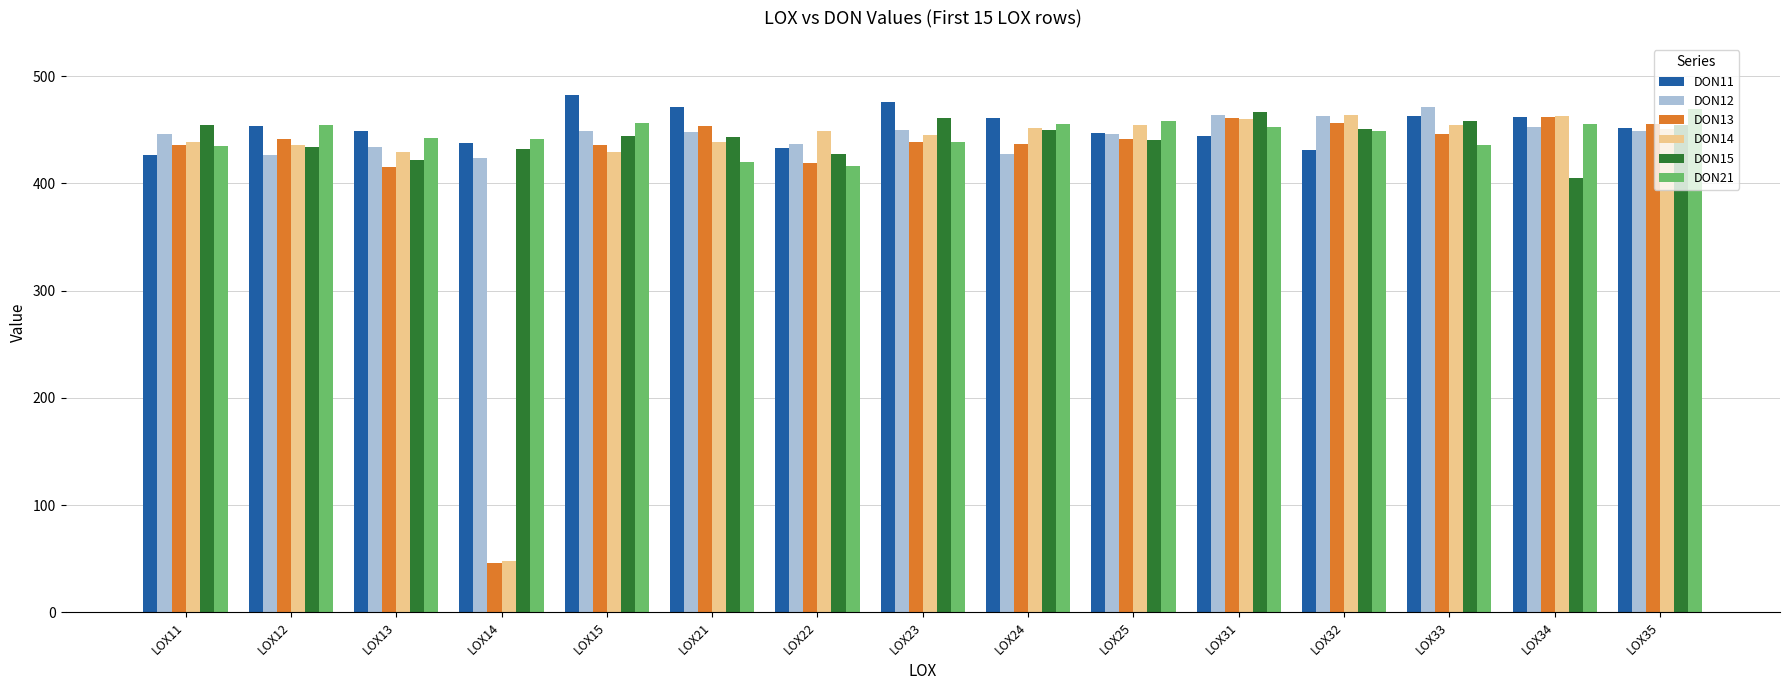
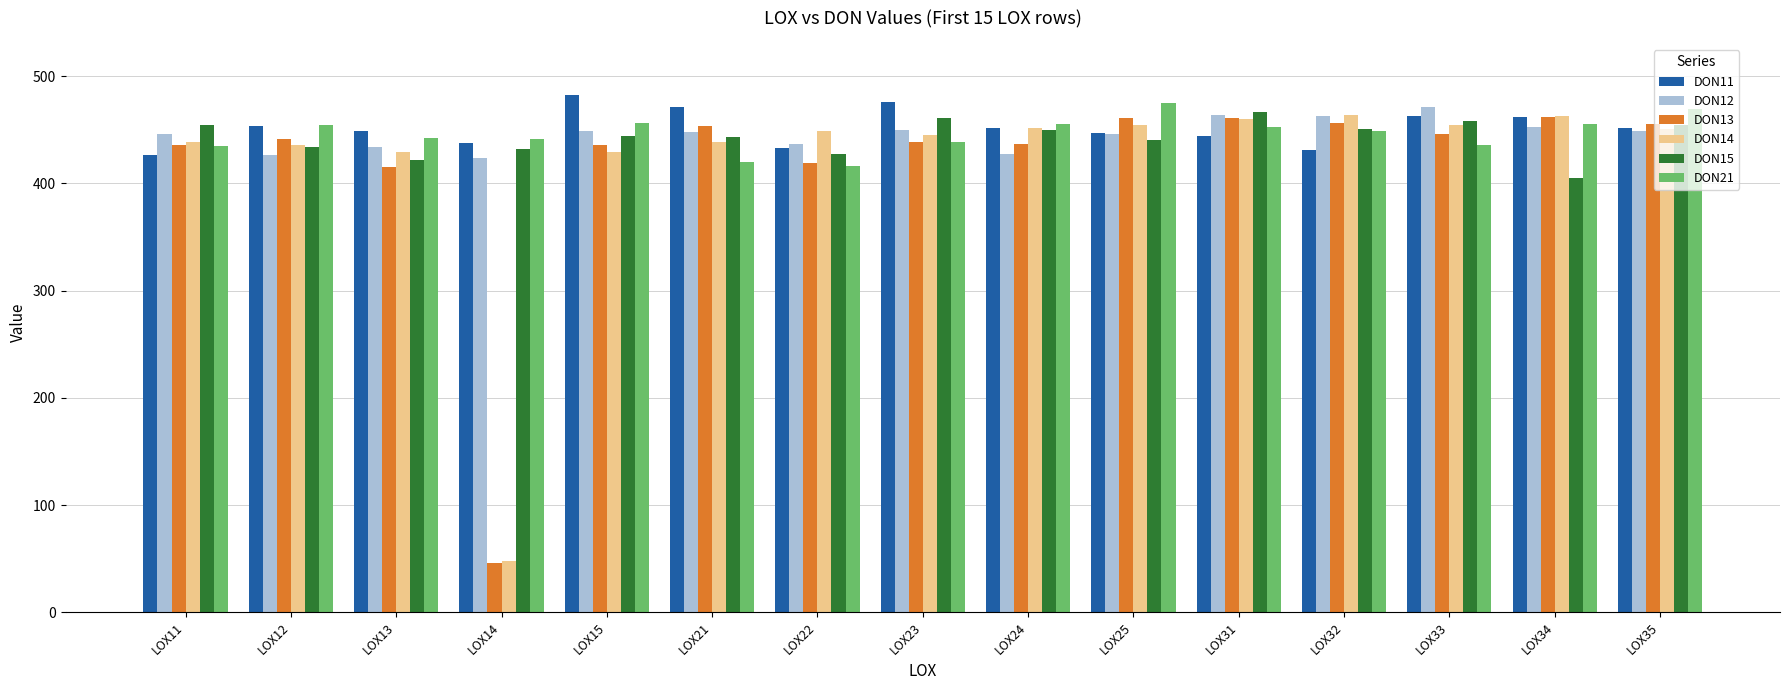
  {
    "DON11": {
      "LOX11": 427,
      "LOX12": 454,
      "LOX13": 449,
      "LOX14": 437,
      "LOX15": 483,
      "LOX21": 471,
      "LOX22": 433,
      "LOX23": 476,
-     "LOX24": 461,
+     "LOX24": 452,
      "LOX25": 447,
      "LOX31": 445,
      "LOX32": 431,
      "LOX33": 462,
      "LOX34": 462,
      "LOX35": 451
    },
    "DON12": {
      "LOX11": 446,
      "LOX12": 427,
      "LOX13": 434,
      "LOX14": 423,
      "LOX15": 449,
      "LOX21": 448,
      "LOX22": 437,
      "LOX23": 449,
      "LOX24": 428,
      "LOX25": 446,
      "LOX31": 464,
      "LOX32": 462,
      "LOX33": 471,
      "LOX34": 452,
      "LOX35": 449
    },
    "DON13": {
      "LOX11": 435,
      "LOX12": 441,
      "LOX13": 416,
      "LOX14": 46,
      "LOX15": 435,
      "LOX21": 453,
      "LOX22": 419,
      "LOX23": 439,
      "LOX24": 437,
-     "LOX25": 442,
+     "LOX25": 461,
      "LOX31": 461,
      "LOX32": 457,
      "LOX33": 446,
      "LOX34": 462,
      "LOX35": 456
    },
    "DON14": {
      "LOX11": 438,
      "LOX12": 436,
      "LOX13": 429,
      "LOX14": 48,
      "LOX15": 429,
      "LOX21": 439,
      "LOX22": 449,
      "LOX23": 445,
      "LOX24": 452,
      "LOX25": 455,
      "LOX31": 460,
      "LOX32": 464,
      "LOX33": 455,
      "LOX34": 463
    },
    "DON15": {
      "LOX11": 455,
      "LOX12": 434,
      "LOX13": 422,
      "LOX14": 432,
      "LOX15": 444,
      "LOX21": 443,
      "LOX22": 428,
      "LOX23": 461,
      "LOX24": 450,
      "LOX25": 440,
      "LOX31": 467,
      "LOX32": 451,
      "LOX33": 458,
      "LOX34": 405
    },
    "DON21": {
      "LOX11": 435,
      "LOX12": 455,
      "LOX13": 442,
      "LOX14": 441,
      "LOX15": 456,
      "LOX21": 420,
      "LOX22": 416,
      "LOX23": 439,
      "LOX24": 455,
-     "LOX25": 458,
+     "LOX25": 475,
      "LOX31": 453,
      "LOX32": 449,
      "LOX33": 436,
      "LOX34": 455
    }
  }
